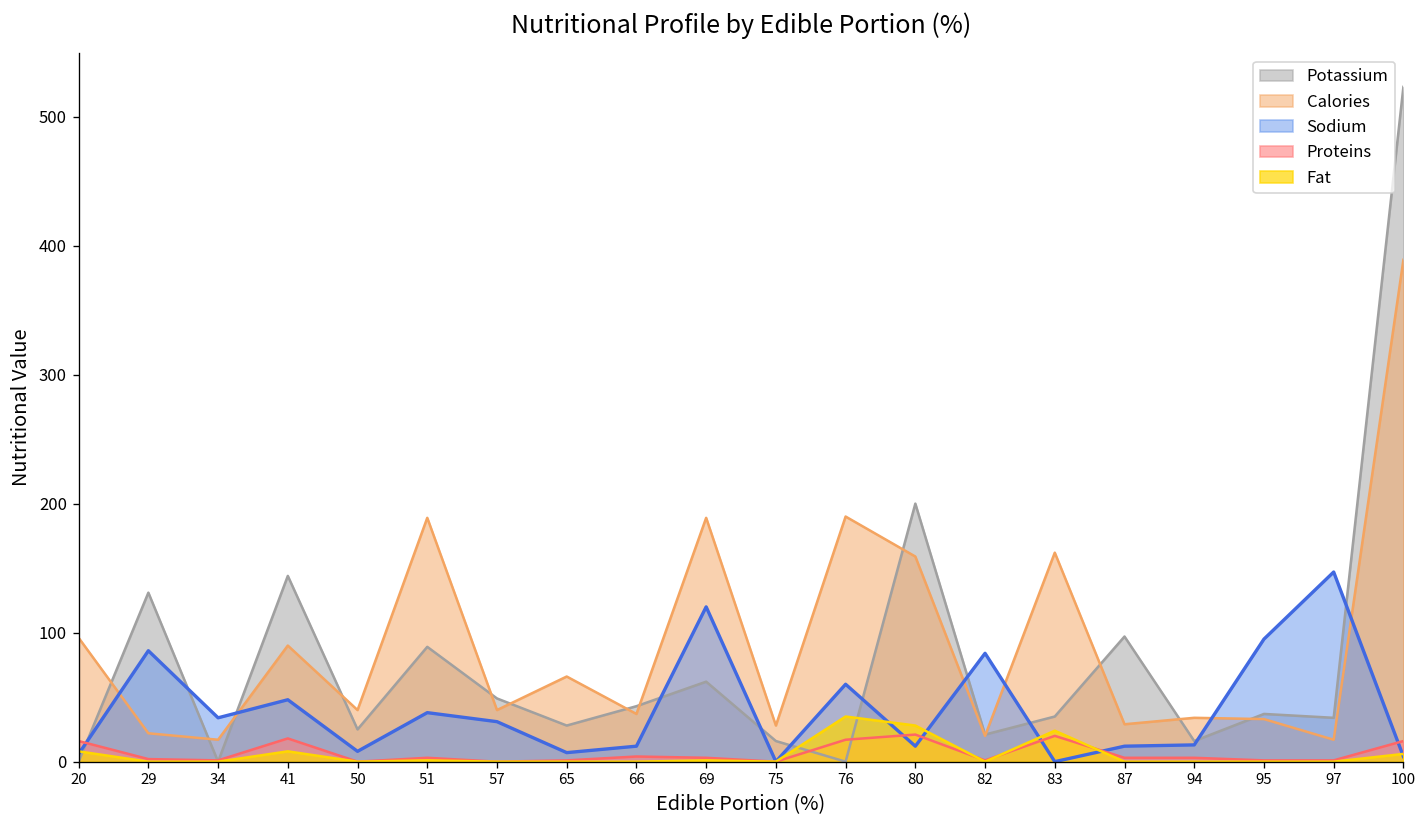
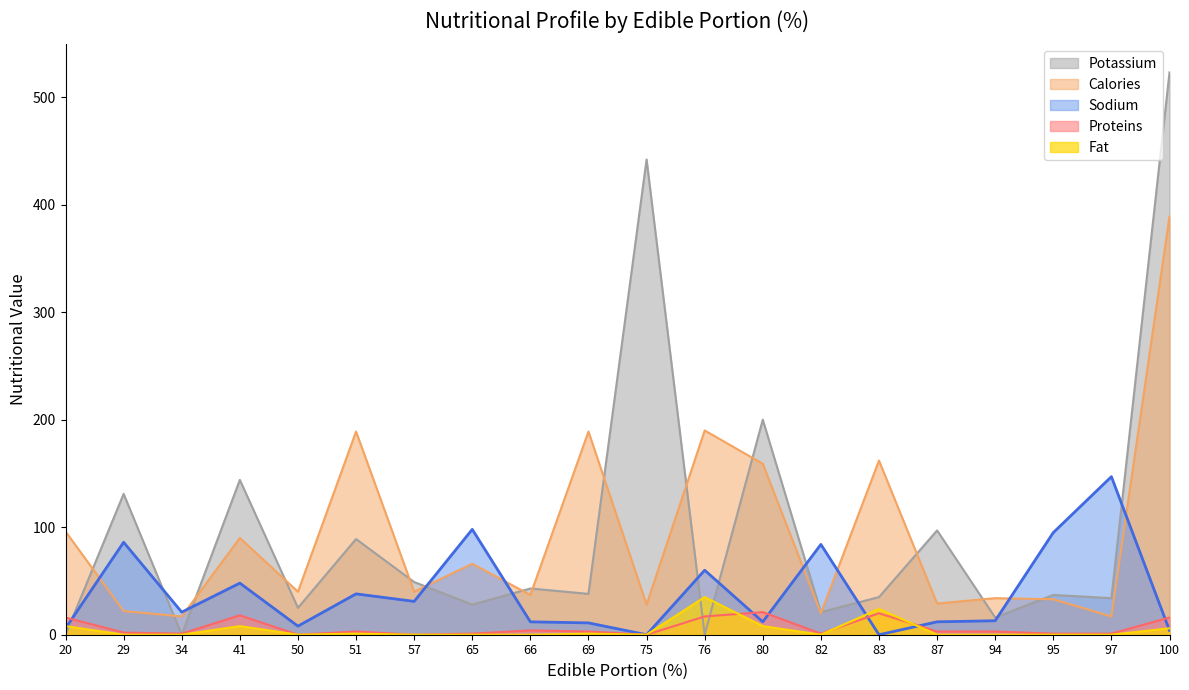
  {
    "Potassium": {
      "20": 0,
      "29": 131,
      "41": 144,
      "50": 25,
      "51": 89,
      "57": 49,
      "65": 28,
      "66": 43,
-     "69": 62,
-     "75": 16,
+     "69": 38,
+     "75": 442,
      "76": 0,
      "80": 200,
      "83": 35,
      "87": 97,
      "94": 16,
      "95": 37,
      "97": 34,
      "100": 523
    },
    "Sodium": {
      "29": 86,
-     "34": 34,
+     "34": 21,
      "41": 48,
      "50": 8,
      "51": 38,
      "57": 31,
-     "65": 7,
+     "65": 98,
      "66": 12,
-     "69": 120,
+     "69": 11,
      "76": 60,
      "80": 12,
      "82": 84,
      "83": 0,
      "87": 12,
      "94": 13,
      "95": 95,
      "97": 147
    },
    "Fat": {
      "41": 8,
      "66": 0,
      "76": 35,
-     "80": 28,
+     "80": 8,
      "83": 24,
      "87": 0,
      "94": 0
    }
  }
